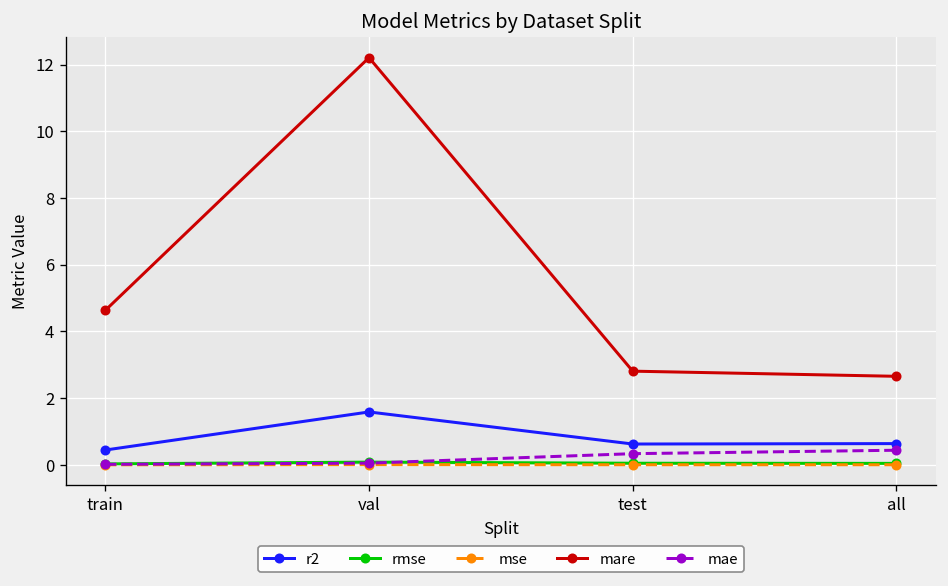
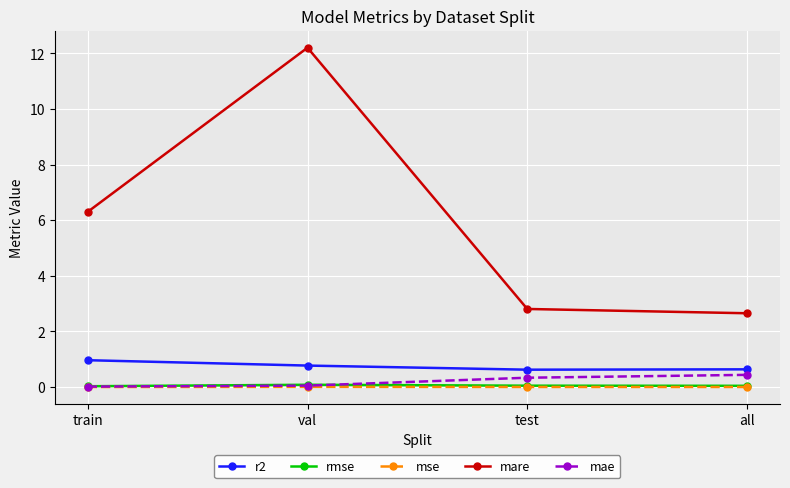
  {
    "r2": {
-     "train": 0.4,
-     "val": 1.6,
+     "train": 1.0,
+     "val": 0.8,
      "test": 0.6,
      "all": 0.6
    },
    "mare": {
-     "train": 4.6,
+     "train": 6.3,
      "val": 12.2,
      "test": 2.8,
      "all": 2.7
    },
    "mae": {
      "test": 0.3,
      "all": 0.4
    }
  }
